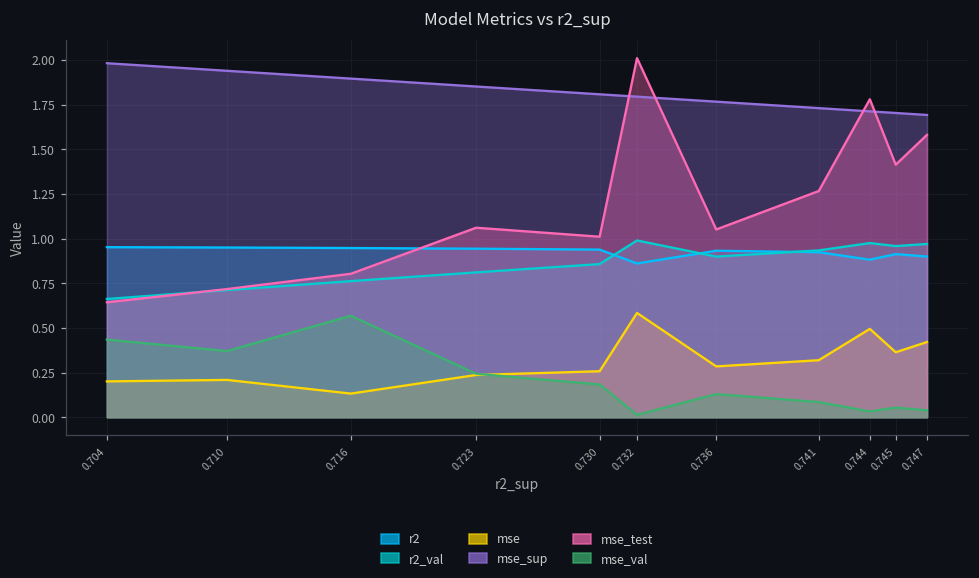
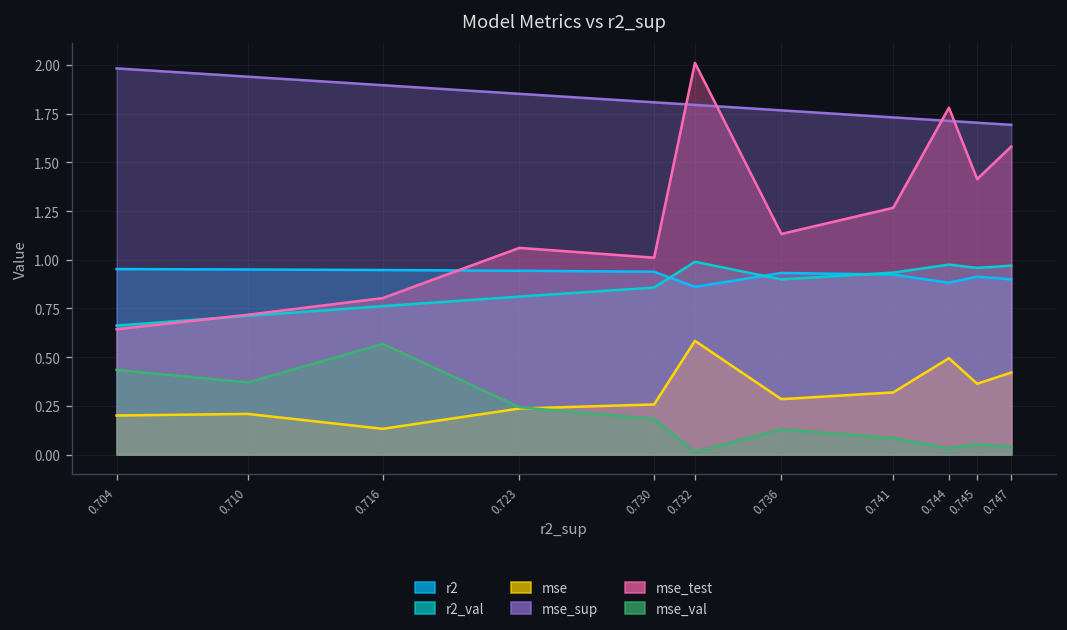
  {
    "mse": {
      "0.704": 0.20,
      "0.710": 0.21,
      "0.716": 0.13,
      "0.730": 0.26,
      "0.732": 0.58,
      "0.736": 0.28,
      "0.741": 0.32,
      "0.744": 0.49,
      "0.745": 0.36,
      "0.747": 0.42
    },
    "mse_sup": {
      "0.704": 1.98,
      "0.710": 1.94,
      "0.716": 1.90,
      "0.723": 1.85,
      "0.730": 1.81,
      "0.732": 1.80,
      "0.736": 1.77,
      "0.741": 1.73,
      "0.744": 1.71,
      "0.745": 1.70,
      "0.747": 1.69
    },
    "mse_test": {
      "0.704": 0.64,
      "0.716": 0.80,
      "0.723": 1.06,
      "0.730": 1.01,
      "0.732": 2.01,
-     "0.736": 1.05,
+     "0.736": 1.13,
      "0.741": 1.27,
      "0.744": 1.78,
      "0.745": 1.41,
      "0.747": 1.58
    },
    "mse_val": {
      "0.704": 0.43,
      "0.710": 0.37,
      "0.716": 0.57,
      "0.730": 0.18,
      "0.732": 0.01,
      "0.736": 0.13,
      "0.741": 0.08,
      "0.744": 0.03,
      "0.745": 0.05,
      "0.747": 0.04
    }
  }
